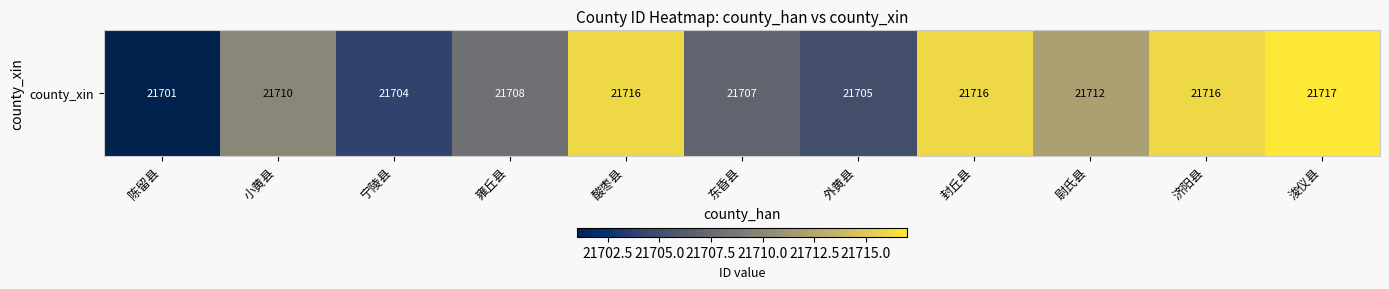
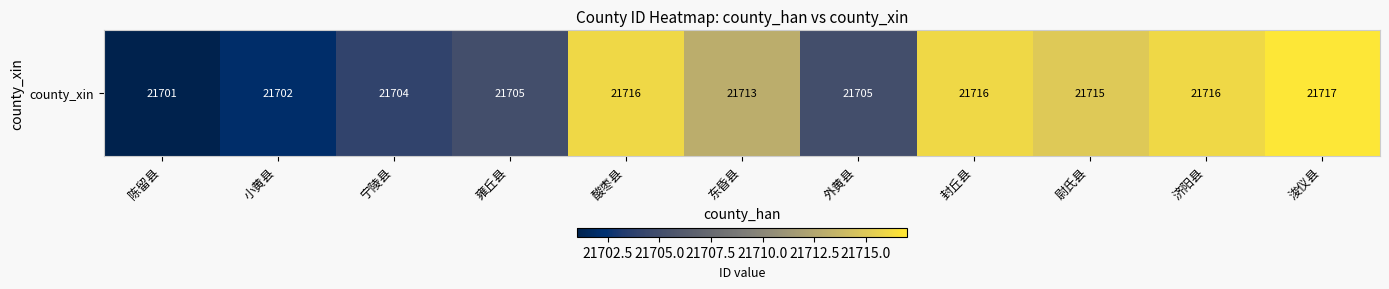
  {
    "county_xin": {
      "陈留县": 21701,
-     "小黄县": 21710,
+     "小黄县": 21702,
      "宁陵县": 21704,
-     "雍丘县": 21708,
+     "雍丘县": 21705,
      "酸枣县": 21716,
-     "东昏县": 21707,
+     "东昏县": 21713,
      "外黄县": 21705,
      "封丘县": 21716,
-     "尉氏县": 21712,
+     "尉氏县": 21715,
      "济阳县": 21716,
      "浚仪县": 21717
    }
  }
